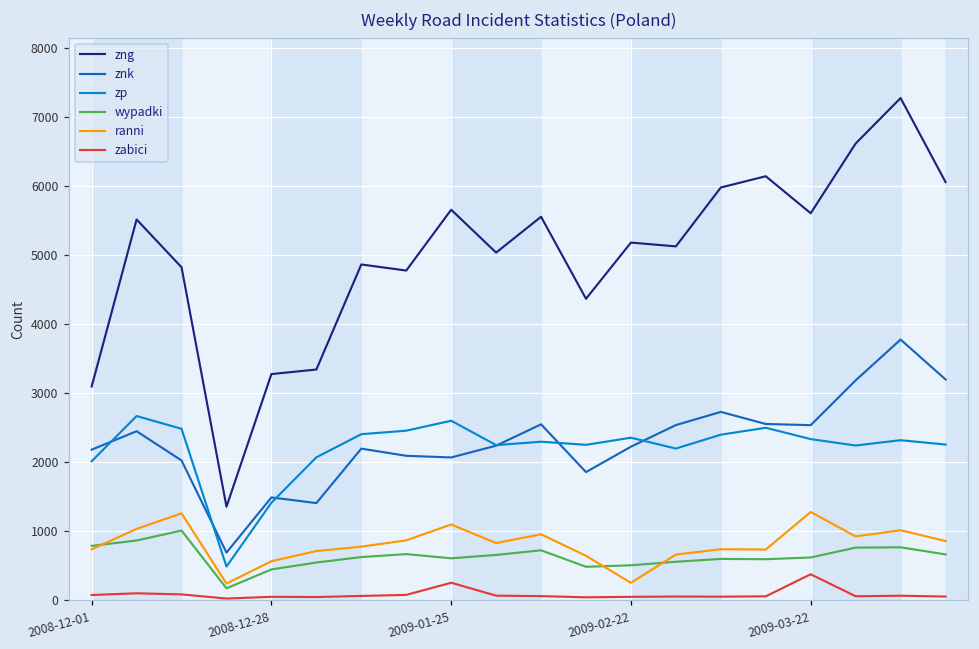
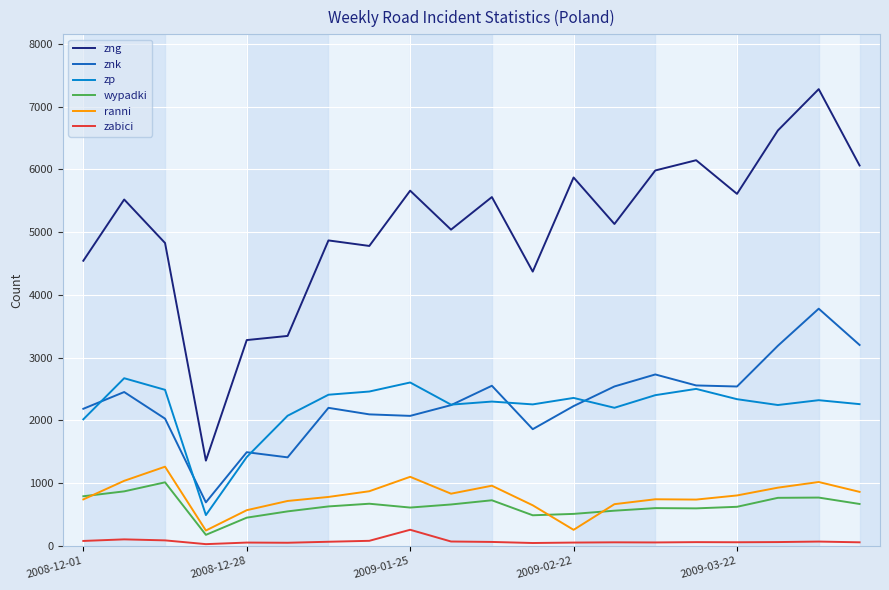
  {
    "zng": {
-     "2008-12-01": 3100,
+     "2008-12-01": 4500,
      "2008-12-28": 3300,
      "2009-01-25": 5700,
-     "2009-02-22": 5200,
+     "2009-02-22": 5900,
      "2009-03-22": 5600
    },
    "wypadki": {
      "2008-12-01": 800,
      "2008-12-28": 400,
      "2009-01-25": 600,
      "2009-02-22": 500,
      "2009-03-22": 600
    },
    "ranni": {
      "2008-12-01": 700,
      "2008-12-28": 600,
      "2009-01-25": 1100,
      "2009-02-22": 300,
-     "2009-03-22": 1300
+     "2009-03-22": 800
    },
    "zabici": {
      "2008-12-01": 100,
      "2008-12-28": 100,
      "2009-01-25": 300,
      "2009-02-22": 100,
-     "2009-03-22": 400
+     "2009-03-22": 100
    }
  }
